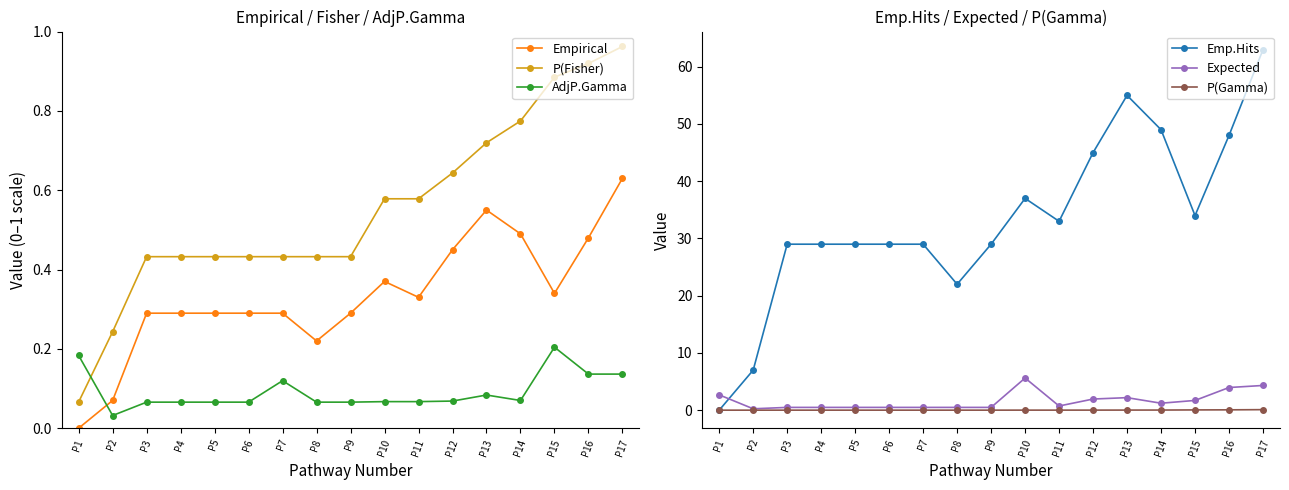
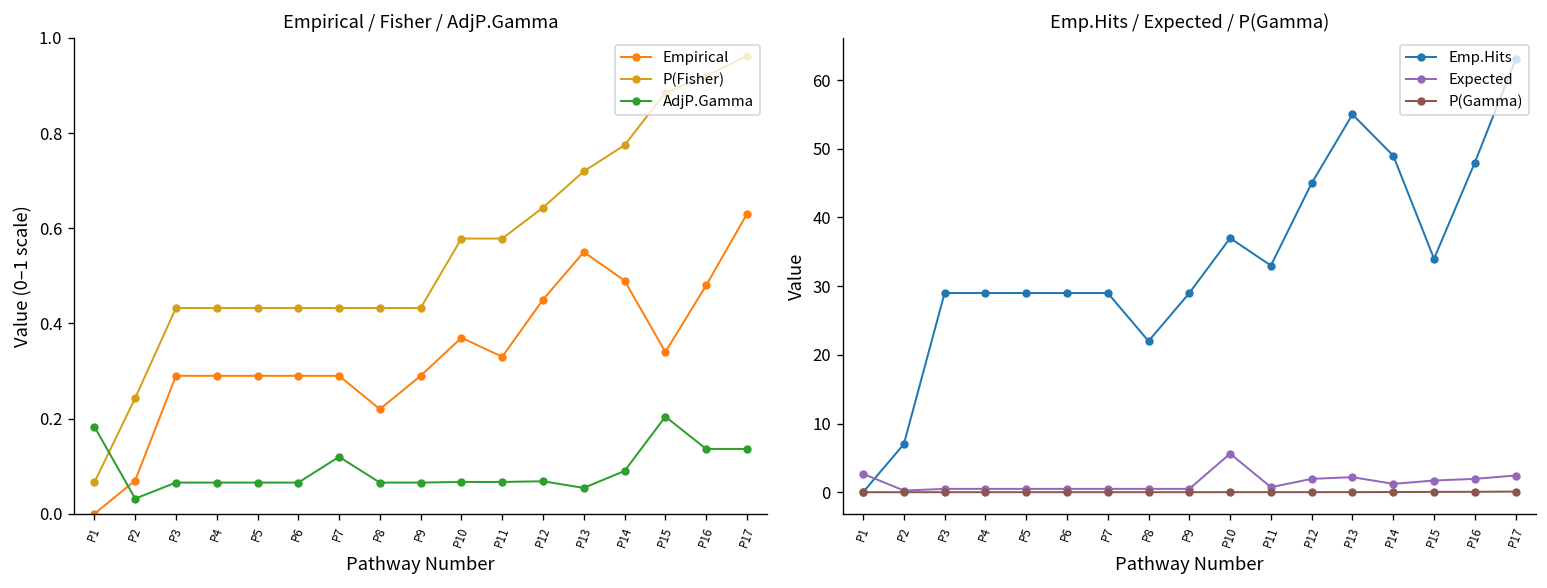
  {
    "Empirical / Fisher / AdjP.Gamma": {
      "AdjP.Gamma": {
        "P1": 0.18,
        "P2": 0.03,
        "P3": 0.07,
        "P4": 0.07,
        "P5": 0.07,
        "P6": 0.07,
        "P7": 0.12,
        "P8": 0.07,
        "P9": 0.07,
        "P10": 0.07,
        "P11": 0.07,
        "P12": 0.07,
-       "P13": 0.08,
-       "P14": 0.07,
+       "P13": 0.05,
+       "P14": 0.09,
        "P15": 0.20,
        "P16": 0.14,
        "P17": 0.14
      }
    },
    "Emp.Hits / Expected / P(Gamma)": {
      "Emp.Hits": {
        "P2": 7,
        "P3": 29,
        "P4": 29,
        "P5": 29,
        "P6": 29,
        "P7": 29,
        "P8": 22,
        "P9": 29,
        "P10": 37,
        "P11": 33,
        "P12": 45,
        "P13": 55,
        "P14": 49,
        "P15": 34,
        "P16": 48
      },
      "Expected": {
        "P1": 3,
        "P3": 0,
        "P4": 0,
        "P5": 0,
        "P6": 0,
        "P7": 0,
        "P8": 0,
        "P9": 0,
        "P10": 6,
        "P11": 1,
        "P12": 2,
        "P13": 2,
        "P14": 1,
        "P15": 2,
-       "P16": 4,
-       "P17": 4
+       "P16": 2,
+       "P17": 2
      },
      "P(Gamma)": {
        "P3": 0,
        "P4": 0,
        "P5": 0,
        "P6": 0,
        "P7": 0,
        "P8": 0,
        "P9": 0,
        "P10": 0,
        "P11": 0,
        "P12": 0,
        "P13": 0,
        "P14": 0,
        "P15": 0,
        "P16": 0,
        "P17": 0
      }
    }
  }
